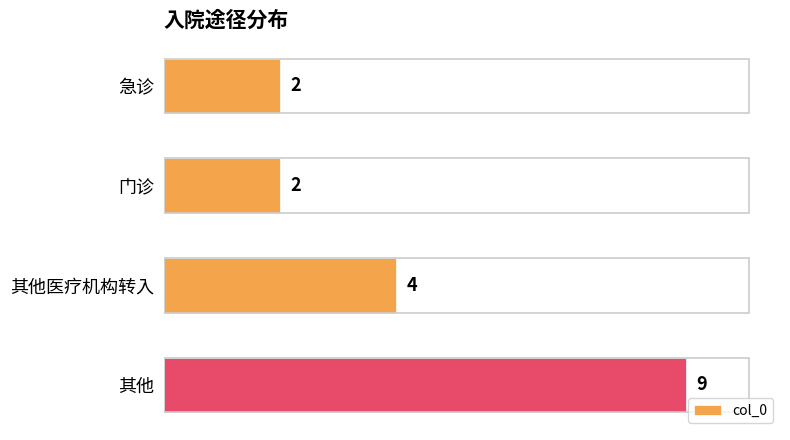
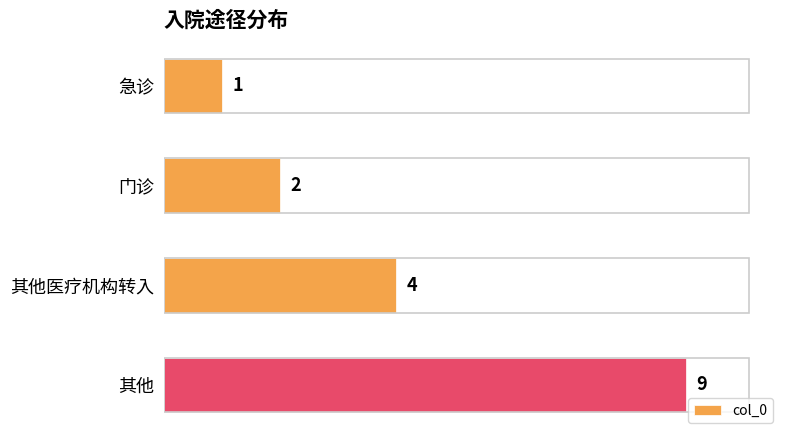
  {
-   "急诊": 2,
+   "急诊": 1,
    "门诊": 2,
    "其他医疗机构转入": 4,
    "其他": 9
  }
